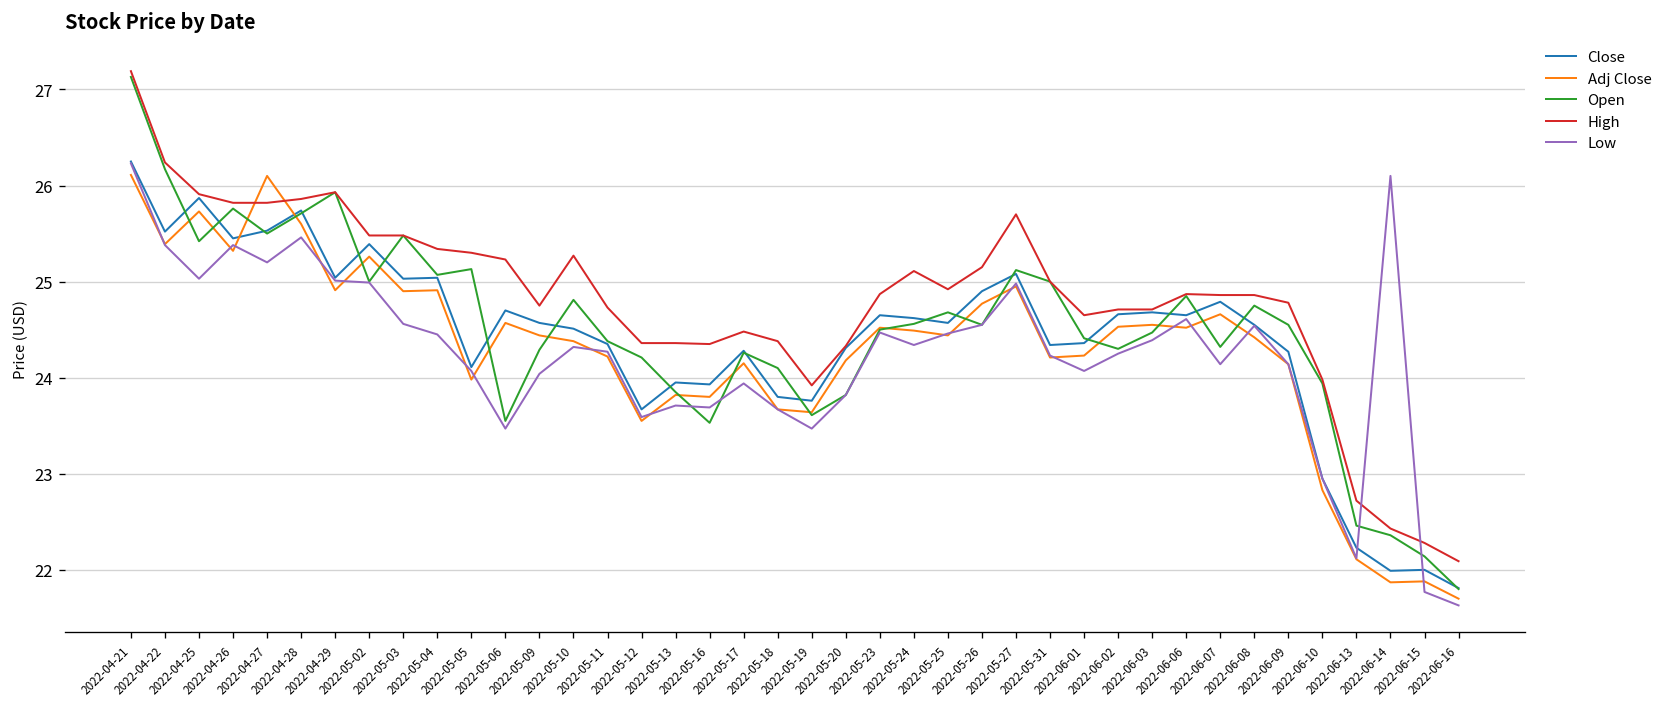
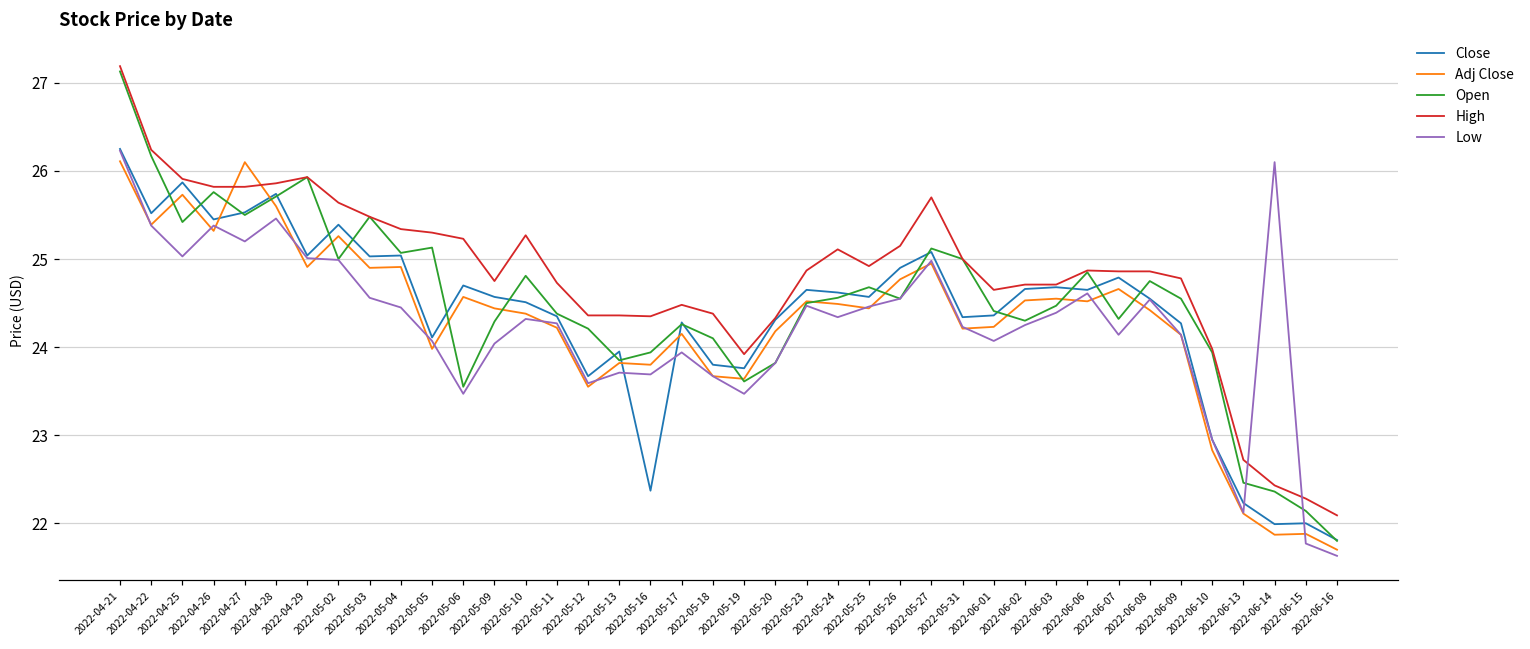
  {
    "Close": {
      "2022-04-22": 25.5,
      "2022-04-25": 25.9,
      "2022-04-26": 25.5,
      "2022-05-02": 25.4,
      "2022-05-03": 25.0,
      "2022-05-05": 24.1,
      "2022-05-06": 24.7,
      "2022-05-09": 24.6,
      "2022-05-10": 24.5,
      "2022-05-12": 23.7,
      "2022-05-13": 24.0,
-     "2022-05-16": 23.9,
+     "2022-05-16": 22.4,
      "2022-05-18": 23.8,
      "2022-05-19": 23.8,
      "2022-05-23": 24.7,
      "2022-05-24": 24.6,
      "2022-05-25": 24.6,
      "2022-05-26": 24.9,
      "2022-05-27": 25.1,
      "2022-05-31": 24.3,
      "2022-06-01": 24.4,
      "2022-06-02": 24.7,
      "2022-06-06": 24.7,
      "2022-06-07": 24.8,
      "2022-06-09": 24.3,
      "2022-06-13": 22.2,
      "2022-06-14": 22.0,
      "2022-06-15": 22.0
    },
    "Adj Close": {
      "2022-04-21": 26.1,
      "2022-04-25": 25.7,
      "2022-04-26": 25.3,
      "2022-04-27": 26.1,
      "2022-04-28": 25.6,
      "2022-04-29": 24.9,
      "2022-05-02": 25.3,
      "2022-05-03": 24.9,
      "2022-05-04": 24.9,
      "2022-05-05": 24.0,
      "2022-05-06": 24.6,
      "2022-05-09": 24.4,
      "2022-05-10": 24.4,
      "2022-05-11": 24.2,
      "2022-05-12": 23.6,
      "2022-05-16": 23.8,
      "2022-05-17": 24.2,
      "2022-05-20": 24.2,
      "2022-05-24": 24.5,
      "2022-05-26": 24.8,
      "2022-06-01": 24.2,
      "2022-06-02": 24.5,
      "2022-06-03": 24.6,
      "2022-06-06": 24.5,
      "2022-06-07": 24.7,
      "2022-06-08": 24.4,
      "2022-06-10": 22.8,
      "2022-06-14": 21.9,
      "2022-06-15": 21.9,
      "2022-06-16": 21.7
    },
    "Open": {
      "2022-04-21": 27.1,
      "2022-04-22": 26.2,
      "2022-04-25": 25.4,
      "2022-04-26": 25.8,
      "2022-05-05": 25.1,
      "2022-05-06": 23.6,
      "2022-05-09": 24.3,
      "2022-05-10": 24.8,
      "2022-05-12": 24.2,
-     "2022-05-16": 23.5,
+     "2022-05-16": 23.9,
      "2022-05-18": 24.1,
      "2022-05-24": 24.6,
      "2022-05-25": 24.7,
      "2022-05-27": 25.1,
      "2022-06-01": 24.4,
      "2022-06-02": 24.3,
      "2022-06-03": 24.5,
      "2022-06-07": 24.3,
      "2022-06-08": 24.8,
      "2022-06-09": 24.6,
      "2022-06-10": 23.9,
      "2022-06-13": 22.5,
      "2022-06-14": 22.4,
      "2022-06-15": 22.1
    },
    "High": {
      "2022-04-21": 27.2,
      "2022-04-22": 26.2,
      "2022-04-25": 25.9,
      "2022-04-26": 25.8,
      "2022-04-27": 25.8,
      "2022-04-28": 25.9,
-     "2022-05-02": 25.5,
+     "2022-05-02": 25.6,
      "2022-05-04": 25.3,
      "2022-05-05": 25.3,
      "2022-05-06": 25.2,
      "2022-05-09": 24.8,
      "2022-05-10": 25.3,
      "2022-05-11": 24.7,
      "2022-05-12": 24.4,
      "2022-05-13": 24.4,
      "2022-05-16": 24.4,
      "2022-05-17": 24.5,
      "2022-05-18": 24.4,
      "2022-05-19": 23.9,
      "2022-05-23": 24.9,
      "2022-05-24": 25.1,
      "2022-05-25": 24.9,
      "2022-05-26": 25.2,
      "2022-05-27": 25.7,
      "2022-06-01": 24.7,
      "2022-06-02": 24.7,
      "2022-06-07": 24.9,
      "2022-06-08": 24.9,
      "2022-06-09": 24.8,
      "2022-06-10": 24.0,
      "2022-06-13": 22.7,
      "2022-06-14": 22.4,
      "2022-06-15": 22.3,
      "2022-06-16": 22.1
    },
    "Low": {
      "2022-04-25": 25.0,
      "2022-04-26": 25.4,
      "2022-04-27": 25.2,
      "2022-04-28": 25.5,
      "2022-05-03": 24.6,
      "2022-05-04": 24.5,
      "2022-05-05": 24.1,
      "2022-05-06": 23.5,
      "2022-05-09": 24.0,
      "2022-05-10": 24.3,
      "2022-05-11": 24.3,
      "2022-05-12": 23.6,
      "2022-05-13": 23.7,
      "2022-05-16": 23.7,
      "2022-05-17": 23.9,
      "2022-05-19": 23.5,
      "2022-05-24": 24.3,
      "2022-06-01": 24.1,
      "2022-06-02": 24.3,
      "2022-06-03": 24.4,
      "2022-06-06": 24.6,
      "2022-06-07": 24.1,
      "2022-06-14": 26.1,
      "2022-06-15": 21.8,
      "2022-06-16": 21.6
    }
  }
